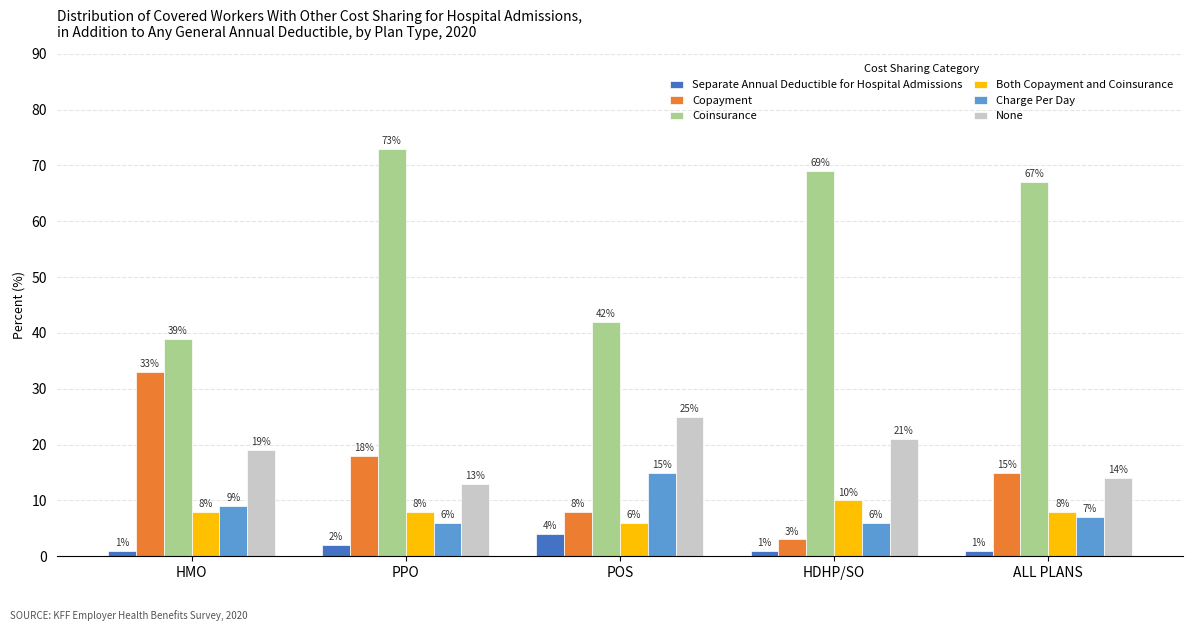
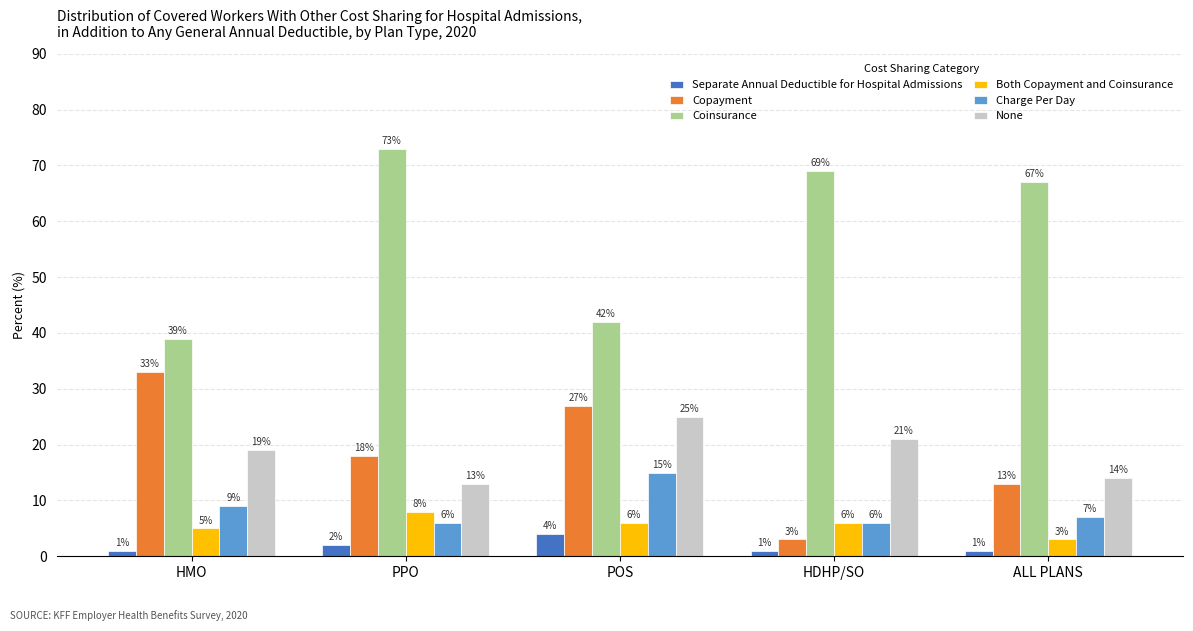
  {
    "Copayment": {
      "HMO": "33%",
      "PPO": "18%",
-     "POS": "8%",
+     "POS": "27%",
      "HDHP/SO": "3%",
-     "ALL PLANS": "15%"
+     "ALL PLANS": "13%"
    },
    "Coinsurance": {
      "HMO": "39%",
      "PPO": "73%",
      "POS": "42%",
      "HDHP/SO": "69%",
      "ALL PLANS": "67%"
    },
    "Both Copayment and Coinsurance": {
-     "HMO": "8%",
+     "HMO": "5%",
      "PPO": "8%",
      "POS": "6%",
-     "HDHP/SO": "10%",
-     "ALL PLANS": "8%"
+     "HDHP/SO": "6%",
+     "ALL PLANS": "3%"
    },
    "None": {
      "HMO": "19%",
      "PPO": "13%",
      "POS": "25%",
      "HDHP/SO": "21%",
      "ALL PLANS": "14%"
    }
  }
